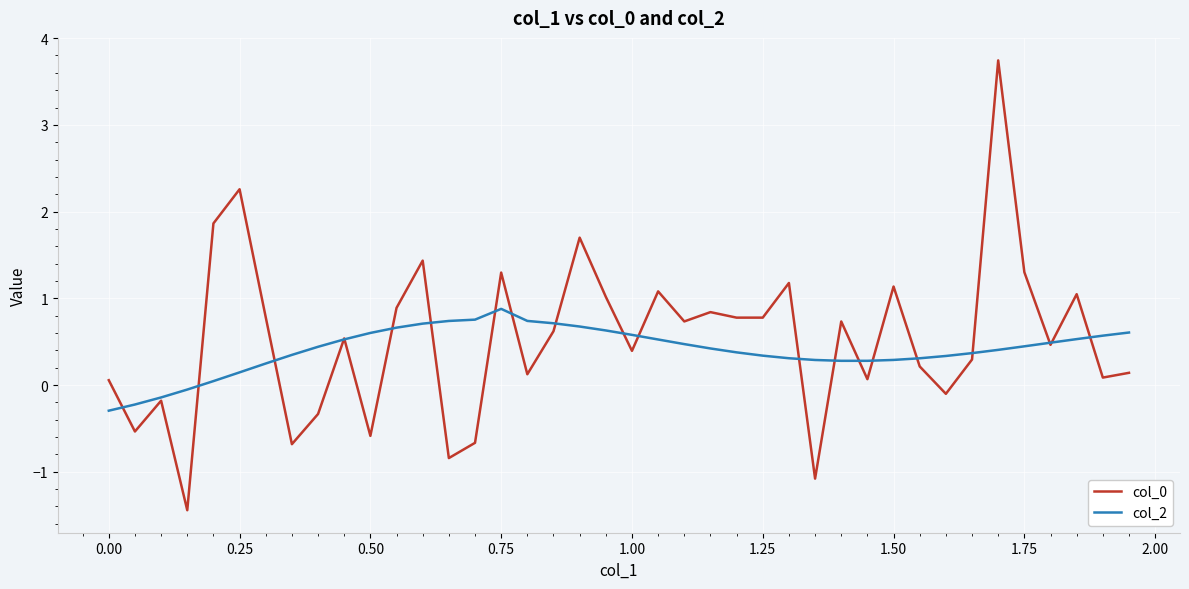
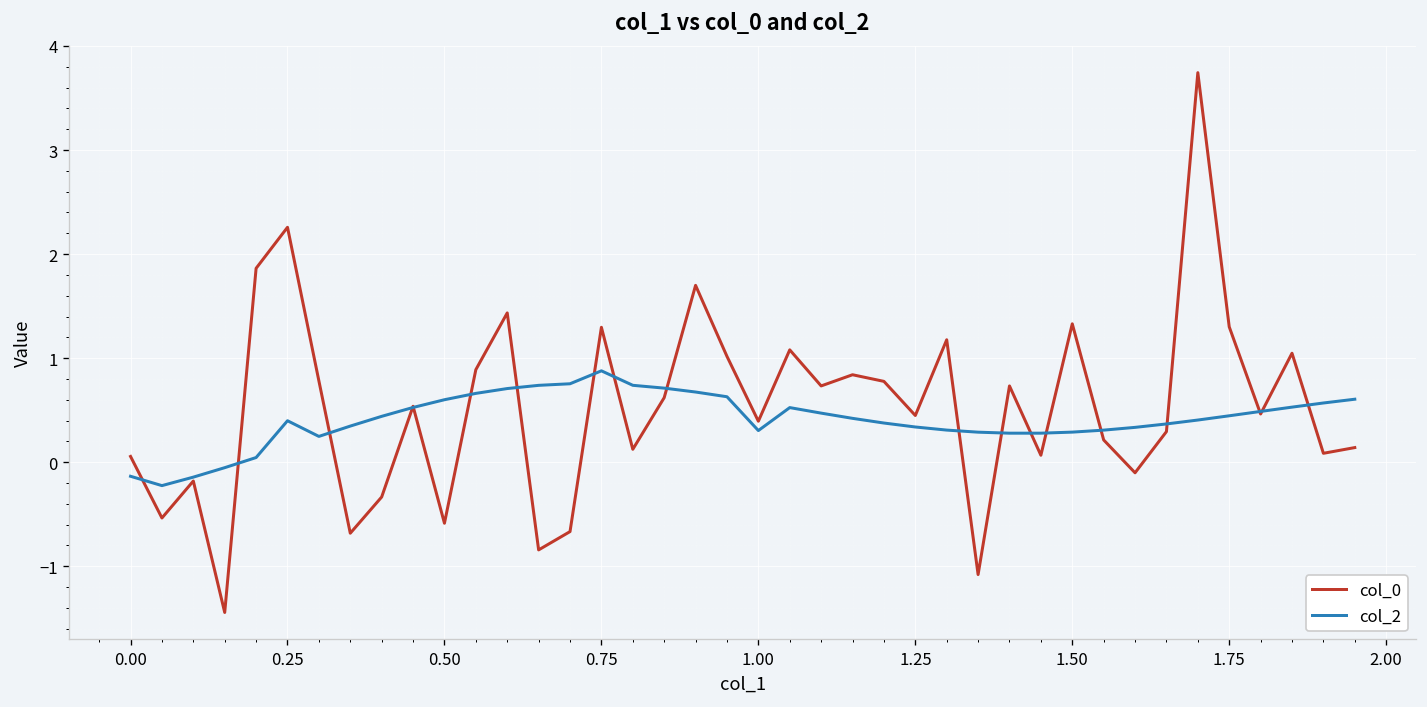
  {
    "col_0": {
      "0.00": 0.1,
      "0.25": 2.3,
      "0.50": -0.6,
      "0.75": 1.3,
      "1.00": 0.4,
-     "1.25": 0.8,
-     "1.50": 1.1,
+     "1.25": 0.4,
+     "1.50": 1.3,
      "1.75": 1.3
    },
    "col_2": {
-     "0.00": -0.3,
-     "0.25": 0.1,
+     "0.00": -0.1,
+     "0.25": 0.4,
      "0.50": 0.6,
      "0.75": 0.9,
-     "1.00": 0.6,
+     "1.00": 0.3,
      "1.25": 0.3,
      "1.50": 0.3,
      "1.75": 0.4
    }
  }
